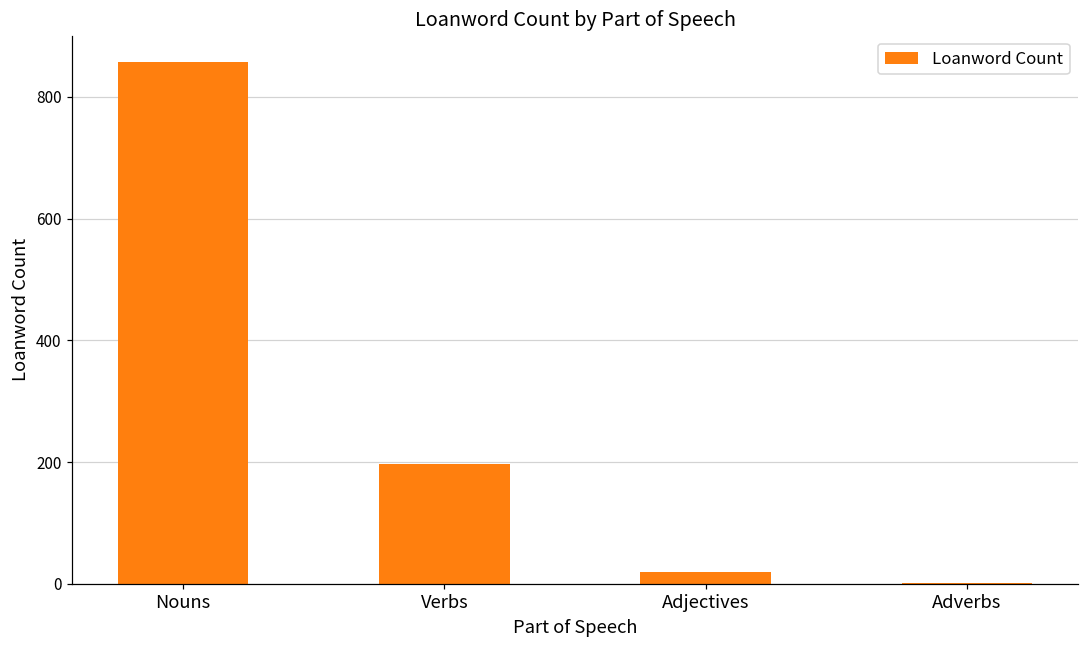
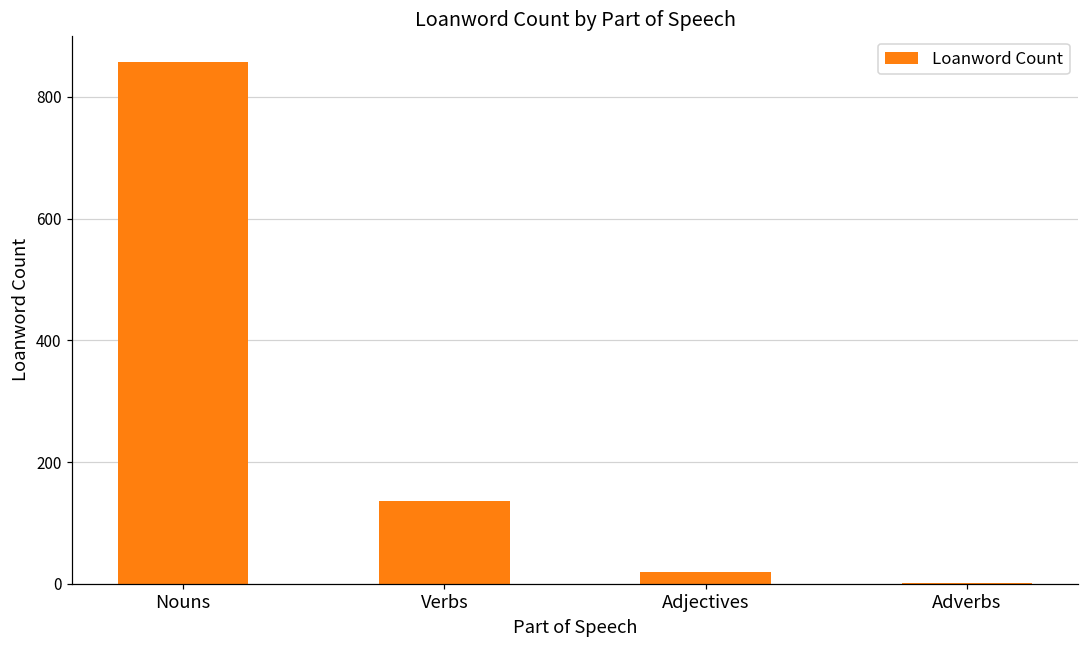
  {
    "Nouns": 860,
-   "Verbs": 200,
+   "Verbs": 140,
    "Adjectives": 20
  }
